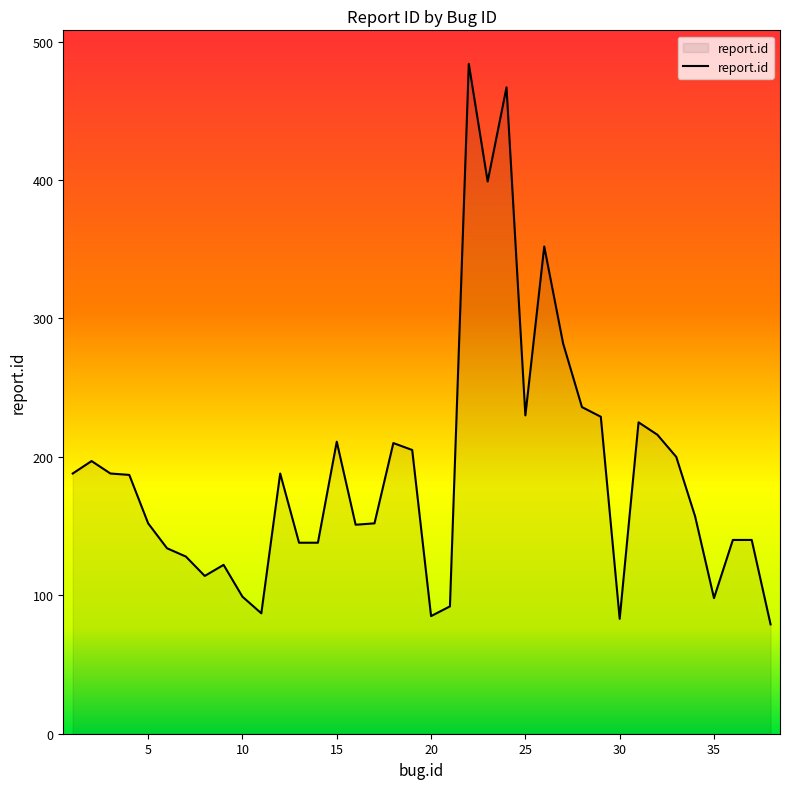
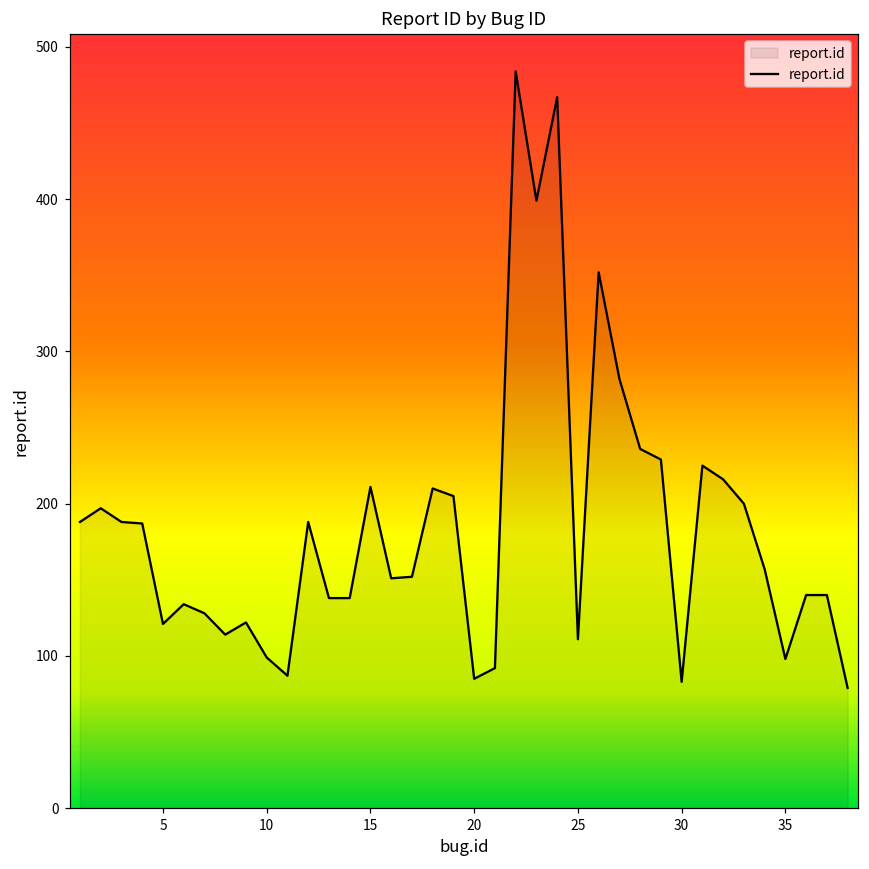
  {
-   "5": 152,
+   "5": 121,
    "10": 99,
    "15": 211,
    "20": 85,
-   "25": 230,
+   "25": 111,
    "30": 83,
    "35": 98
  }
